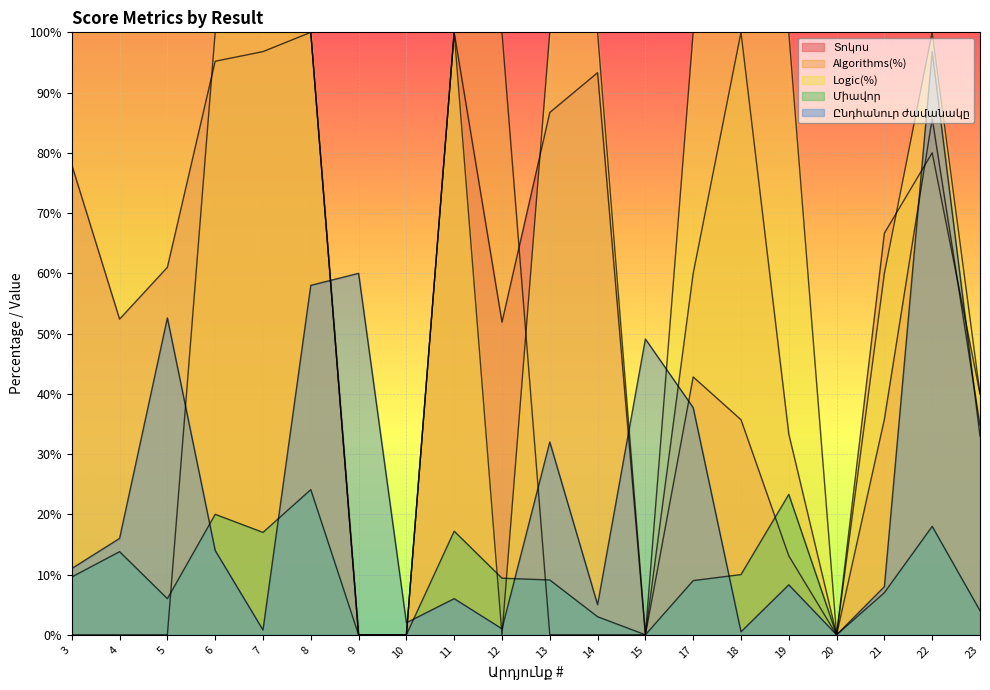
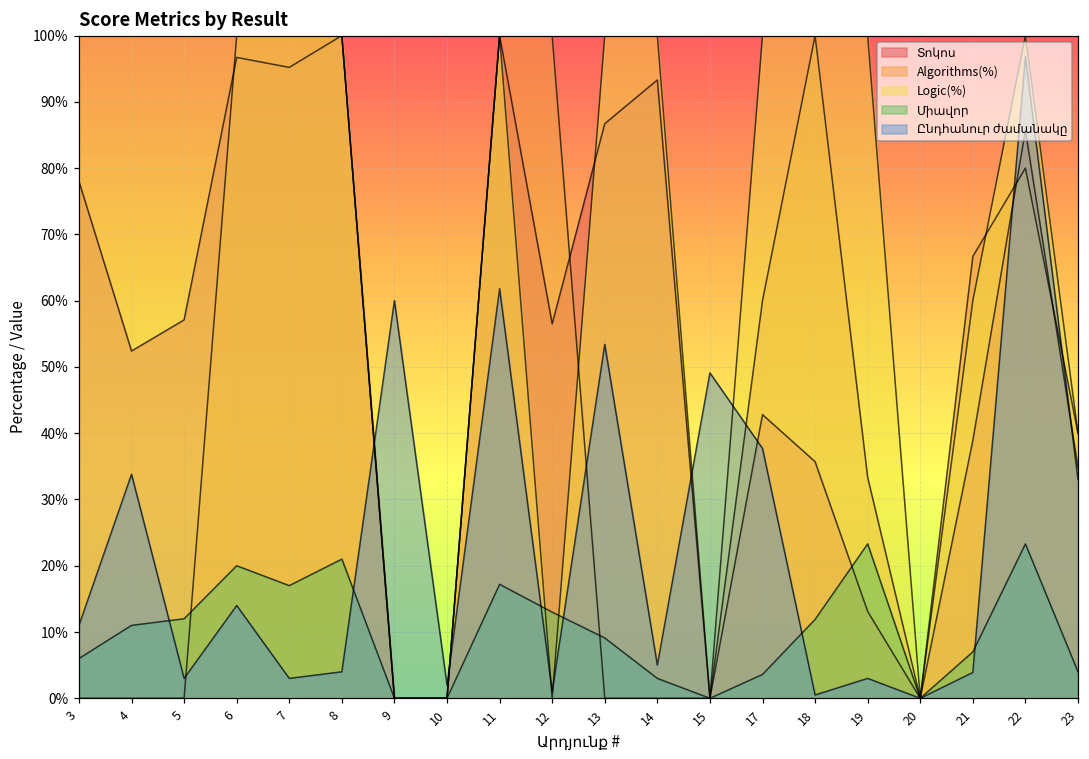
  {
    "Տոկոս": {
      "3": "78%",
      "4": "52%",
-     "5": "61%",
-     "6": "95%",
-     "7": "97%",
-     "12": "52%",
+     "5": "57%",
+     "6": "97%",
+     "7": "95%",
+     "12": "57%",
      "13": "87%",
      "14": "93%",
      "17": "43%",
      "18": "36%",
      "19": "13%",
-     "21": "36%",
+     "21": "39%",
      "23": "35%"
    },
    "Միավոր": {
-     "3": "10%",
-     "4": "14%",
-     "5": "6%",
+     "3": "6%",
+     "4": "11%",
+     "5": "12%",
      "6": "20%",
      "7": "17%",
-     "8": "24%",
+     "8": "21%",
      "11": "17%",
-     "12": "9%",
+     "12": "13%",
      "13": "9%",
      "14": "3%",
-     "17": "9%",
-     "18": "10%",
+     "17": "4%",
+     "18": "12%",
      "19": "23%",
      "21": "7%",
-     "22": "18%",
+     "22": "23%",
      "23": "4%"
    },
    "Ընդհանուր ժամանակը": {
      "3": "11%",
-     "4": "16%",
-     "5": "53%",
+     "4": "34%",
+     "5": "3%",
      "6": "14%",
-     "7": "1%",
-     "8": "58%",
+     "7": "3%",
+     "8": "4%",
      "9": "60%",
      "10": "2%",
-     "11": "6%",
+     "11": "62%",
      "12": "1%",
-     "13": "32%",
+     "13": "53%",
      "14": "5%",
      "15": "49%",
      "17": "38%",
      "18": "1%",
-     "19": "8%",
-     "21": "8%",
+     "19": "3%",
+     "21": "4%",
      "23": "33%"
    }
  }
